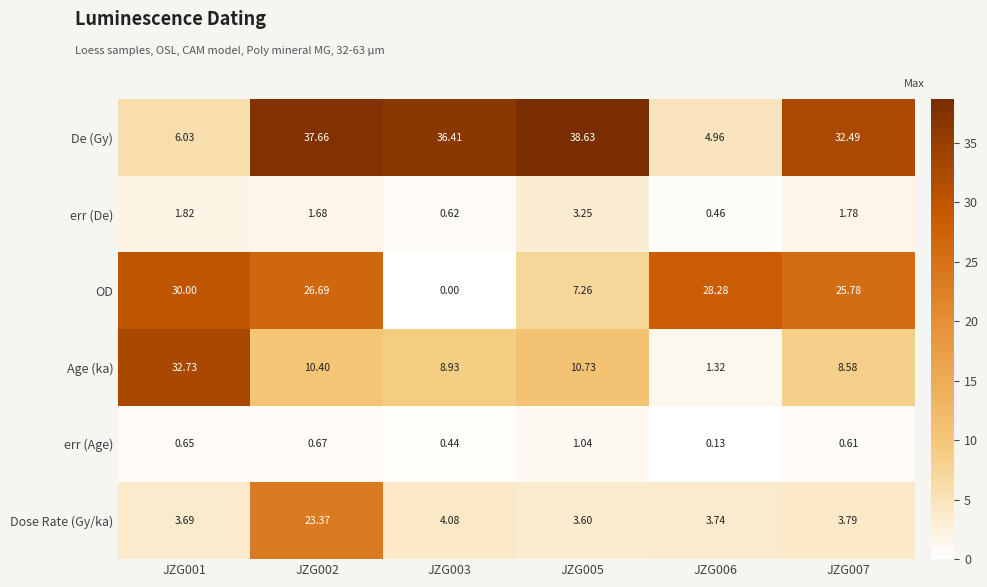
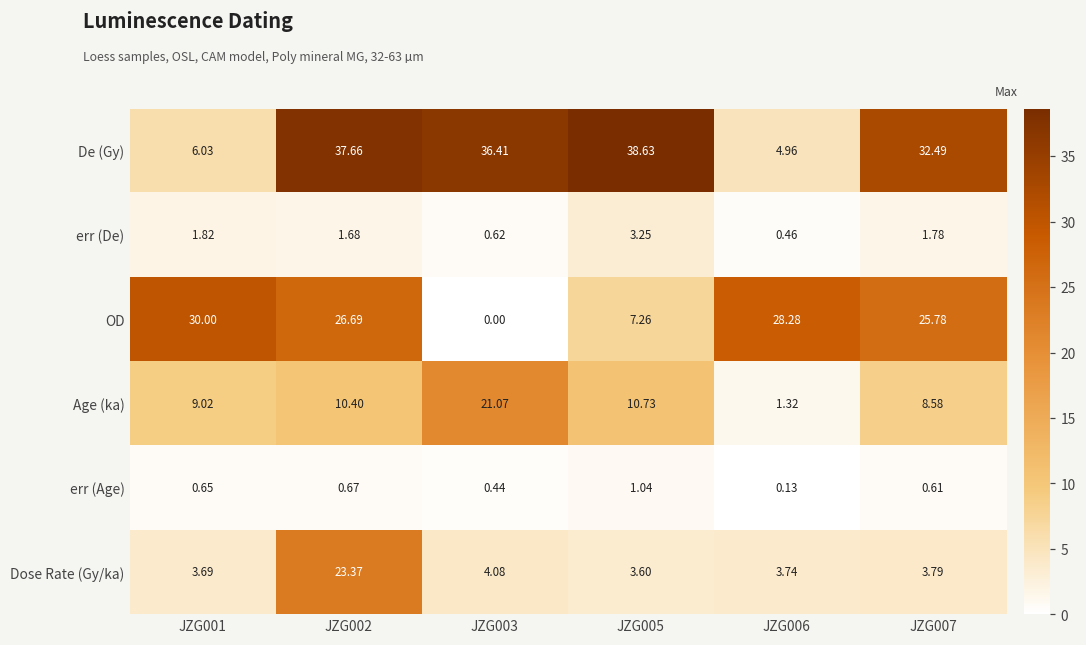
  {
    "De (Gy)": {
      "JZG001": 6.03,
      "JZG002": 37.66,
      "JZG003": 36.41,
      "JZG005": 38.63,
      "JZG006": 4.96,
      "JZG007": 32.49
    },
    "err (De)": {
      "JZG001": 1.82,
      "JZG002": 1.68,
      "JZG003": 0.62,
      "JZG005": 3.25,
      "JZG006": 0.46,
      "JZG007": 1.78
    },
    "OD": {
      "JZG001": 30.00,
      "JZG002": 26.69,
      "JZG003": 0.00,
      "JZG005": 7.26,
      "JZG006": 28.28,
      "JZG007": 25.78
    },
    "Age (ka)": {
-     "JZG001": 32.73,
+     "JZG001": 9.02,
      "JZG002": 10.40,
-     "JZG003": 8.93,
+     "JZG003": 21.07,
      "JZG005": 10.73,
      "JZG006": 1.32,
      "JZG007": 8.58
    },
    "err (Age)": {
      "JZG001": 0.65,
      "JZG002": 0.67,
      "JZG003": 0.44,
      "JZG005": 1.04,
      "JZG006": 0.13,
      "JZG007": 0.61
    },
    "Dose Rate (Gy/ka)": {
      "JZG001": 3.69,
      "JZG002": 23.37,
      "JZG003": 4.08,
      "JZG005": 3.60,
      "JZG006": 3.74,
      "JZG007": 3.79
    }
  }
